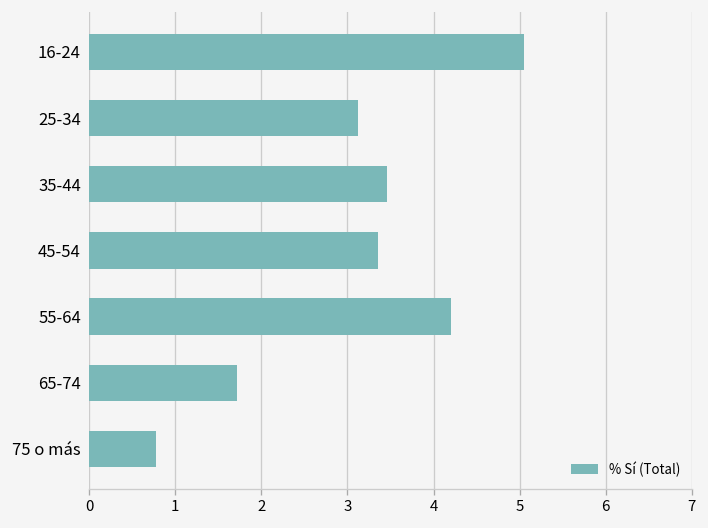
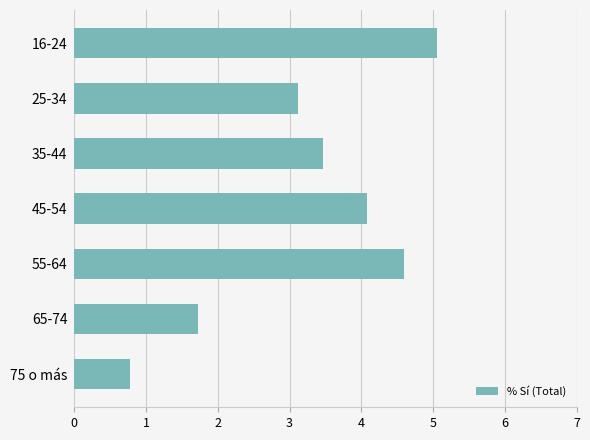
  {
    "16-24": 5.1,
    "25-34": 3.1,
    "35-44": 3.5,
-   "45-54": 3.4,
-   "55-64": 4.2,
+   "45-54": 4.1,
+   "55-64": 4.6,
    "65-74": 1.7,
    "75 o más": 0.8
  }
